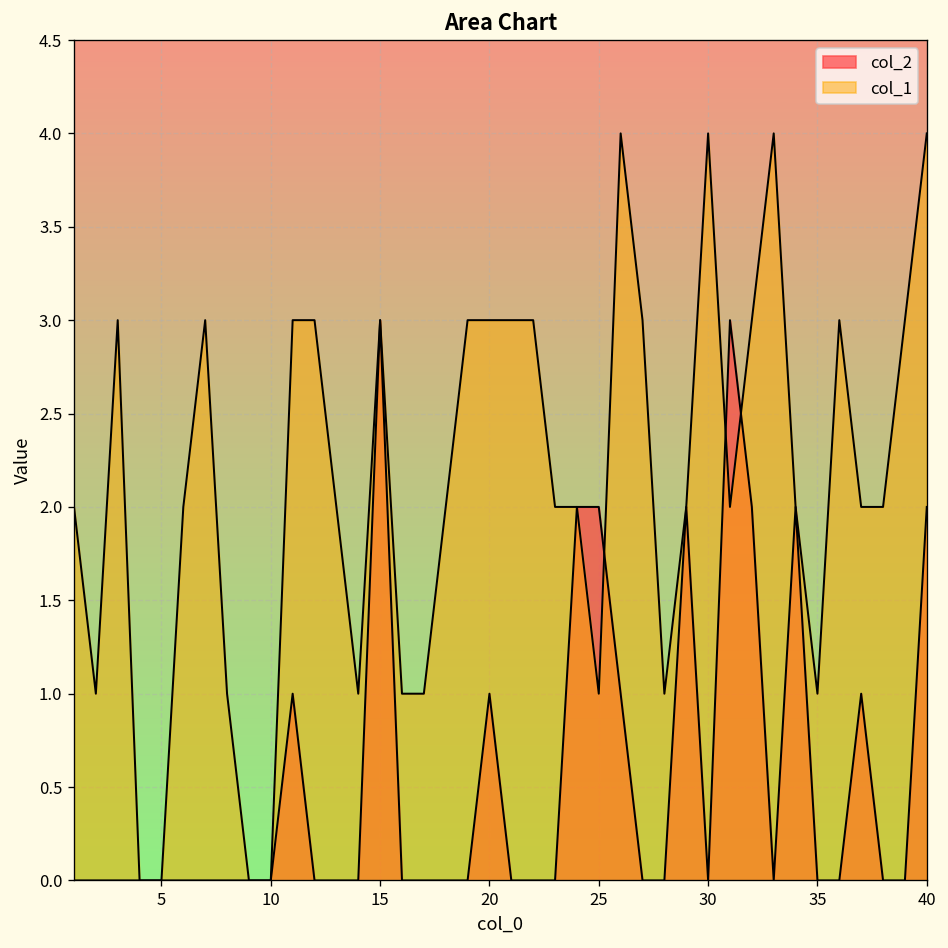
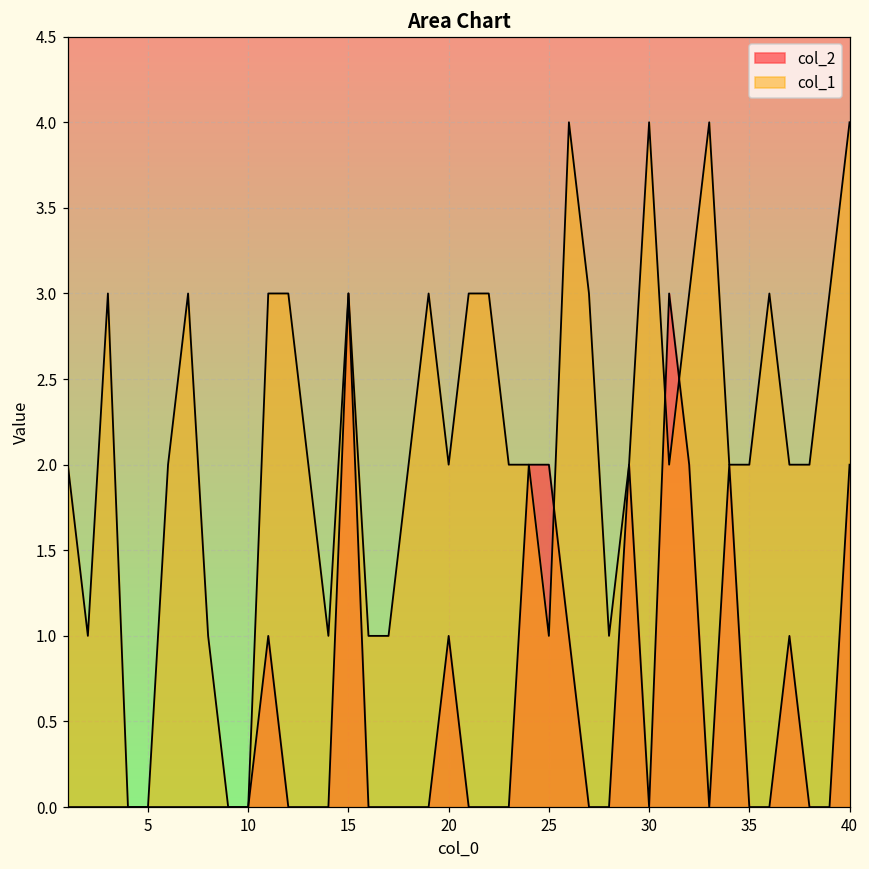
  {
    "col_2": {
      "20": 1,
      "25": 2,
      "30": 0,
      "35": 0,
      "40": 2
    },
    "col_1": {
-     "20": 3,
+     "20": 2,
      "25": 1,
      "30": 4,
-     "35": 1,
+     "35": 2,
      "40": 4
    }
  }
